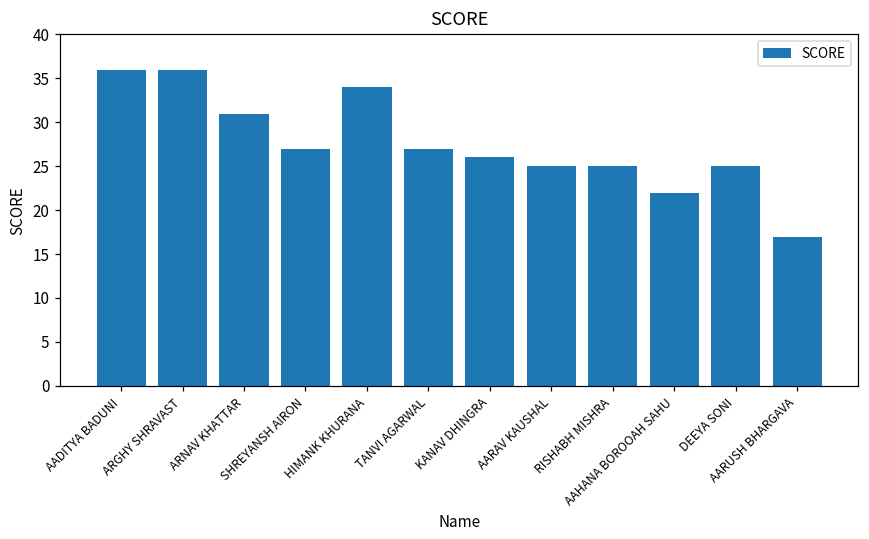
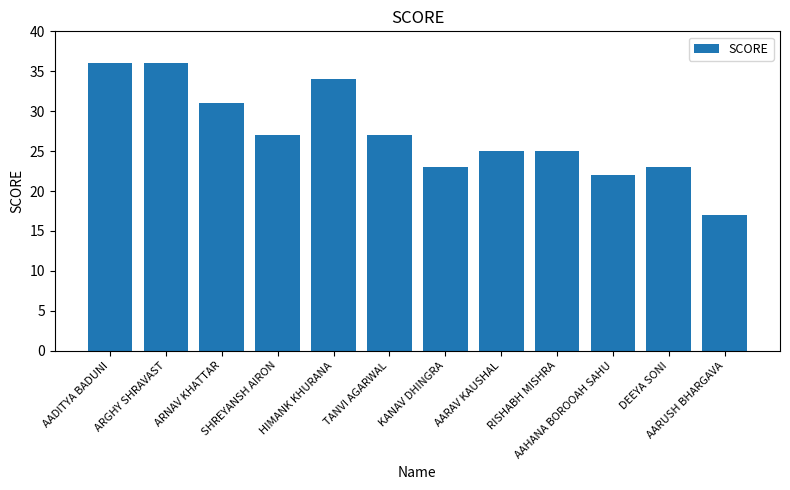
  {
    "AADITYA BADUNI": 36,
    "ARGHY SHRAVAST": 36,
    "ARNAV KHATTAR": 31,
    "SHREYANSH AIRON": 27,
    "HIMANK KHURANA": 34,
    "TANVI AGARWAL": 27,
-   "KANAV DHINGRA": 26,
+   "KANAV DHINGRA": 23,
    "AARAV KAUSHAL": 25,
    "RISHABH MISHRA": 25,
    "AAHANA BOROOAH SAHU": 22,
-   "DEEYA SONI": 25,
+   "DEEYA SONI": 23,
    "AARUSH BHARGAVA": 17
  }
